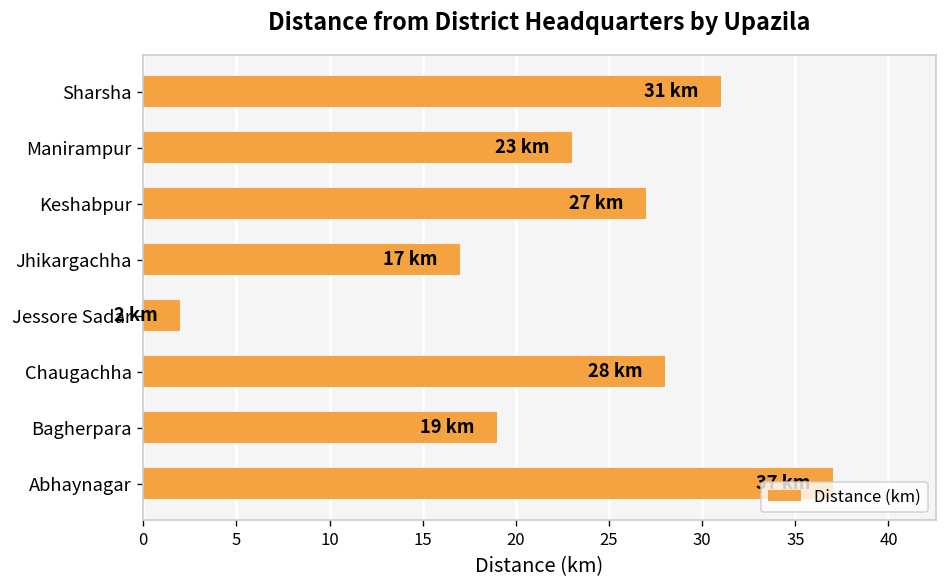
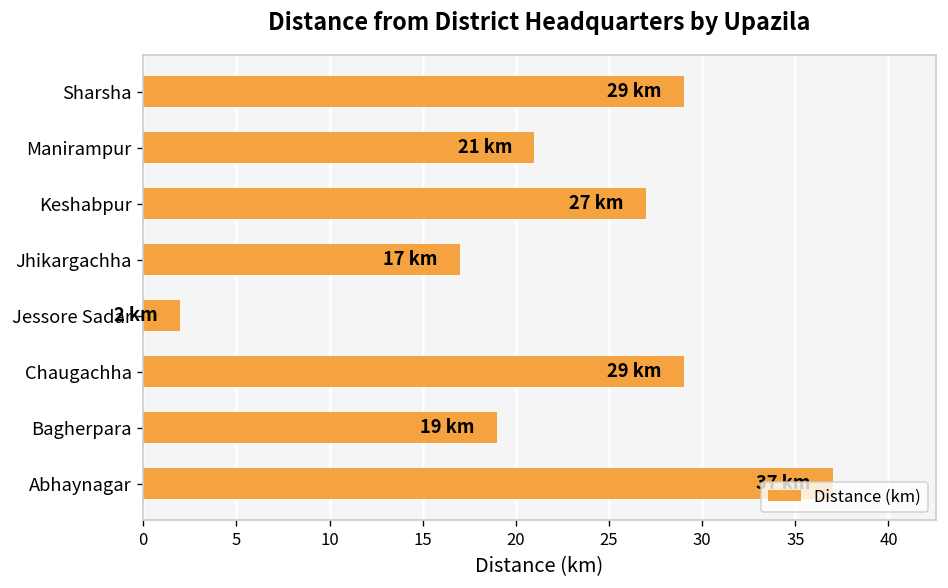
  {
-   "Sharsha": 31,
-   "Manirampur": 23,
+   "Sharsha": 29,
+   "Manirampur": 21,
    "Keshabpur": 27,
    "Jhikargachha": 17,
    "Jessore Sadar": 2,
-   "Chaugachha": 28,
+   "Chaugachha": 29,
    "Bagherpara": 19
  }
